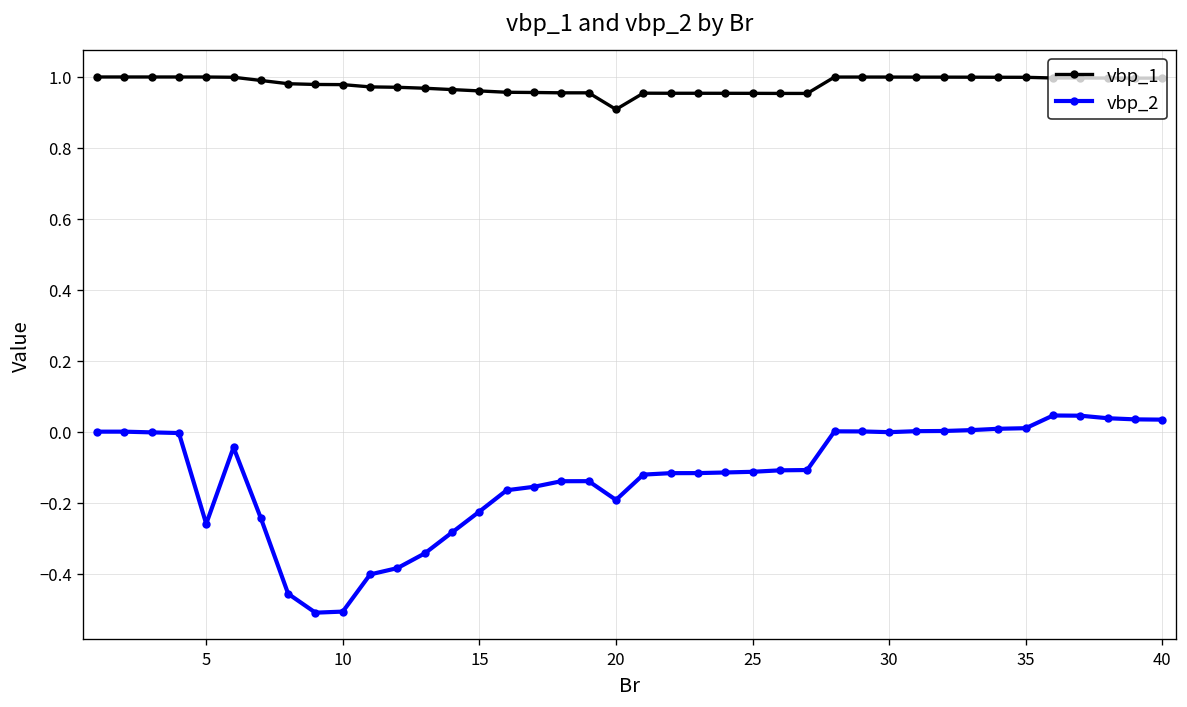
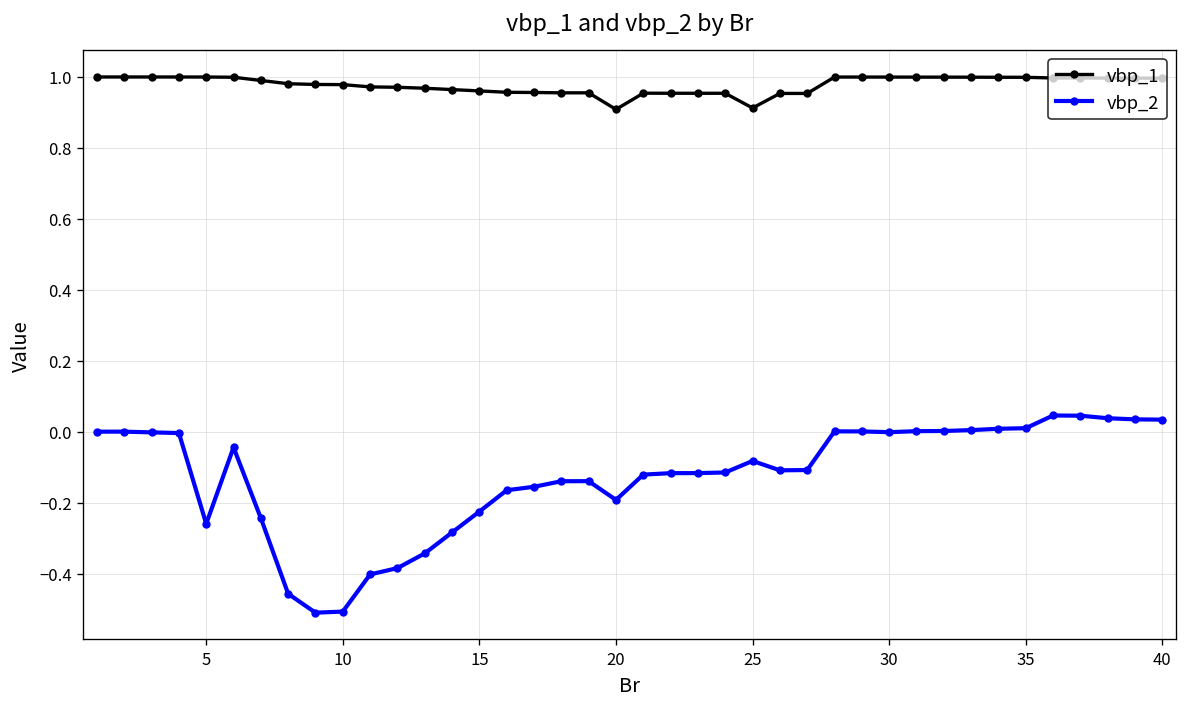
  {
    "vbp_1": {
      "5": 1.00,
      "10": 0.98,
      "15": 0.96,
      "20": 0.91,
-     "25": 0.95,
+     "25": 0.91,
      "30": 1.00,
      "35": 1.00
    },
    "vbp_2": {
      "5": -0.26,
      "10": -0.51,
      "15": -0.23,
      "20": -0.19,
-     "25": -0.11,
+     "25": -0.08,
      "30": 0.00,
      "35": 0.01,
      "40": 0.03
    }
  }
